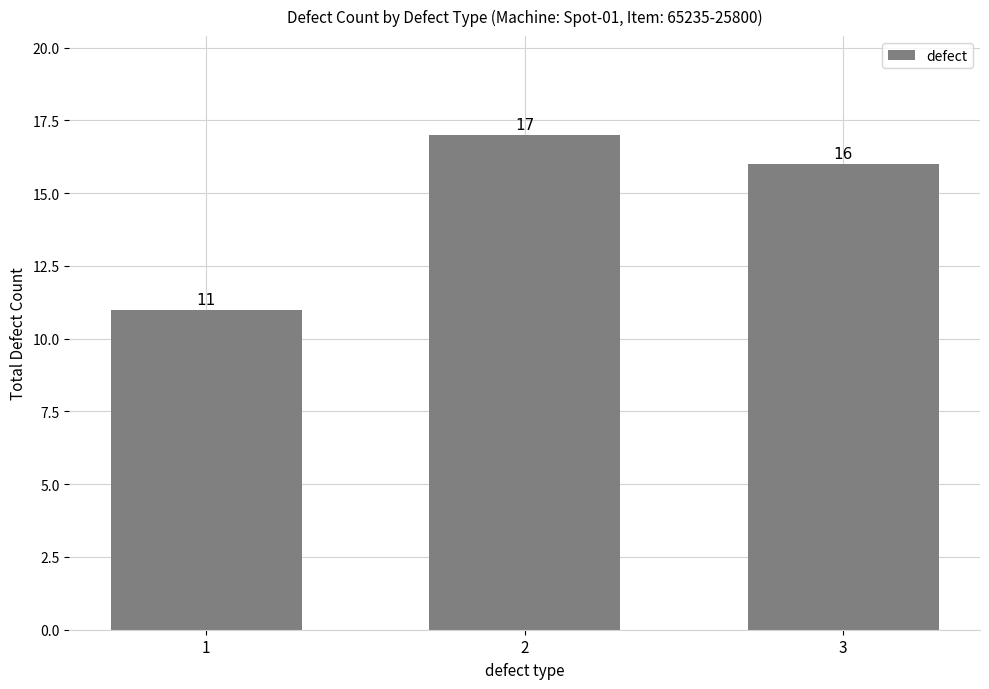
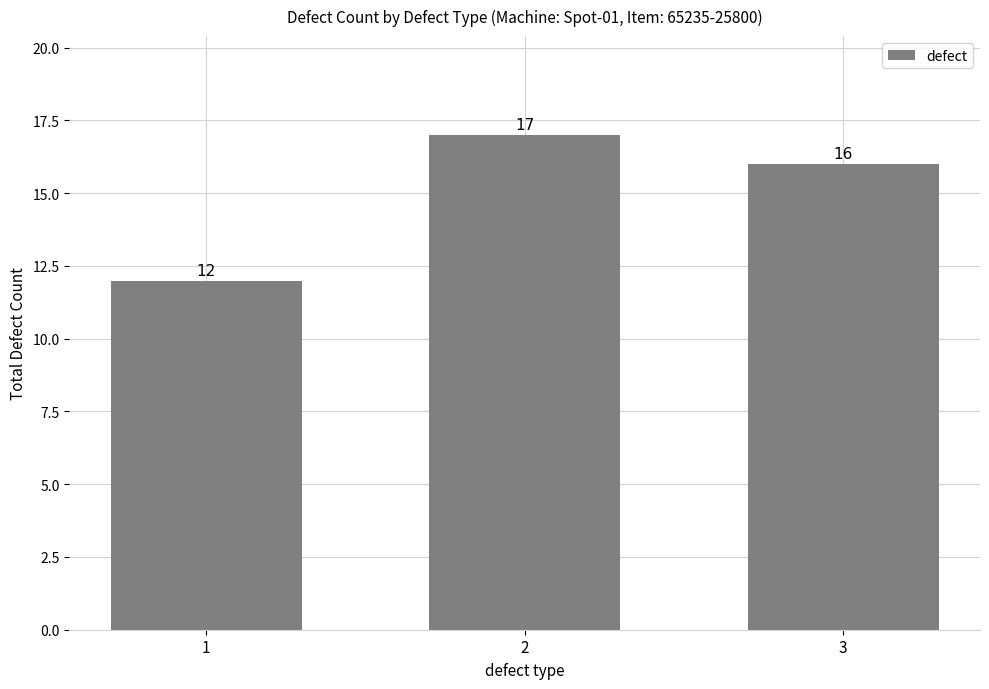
  {
-   "1": 11,
+   "1": 12,
    "2": 17,
    "3": 16
  }
